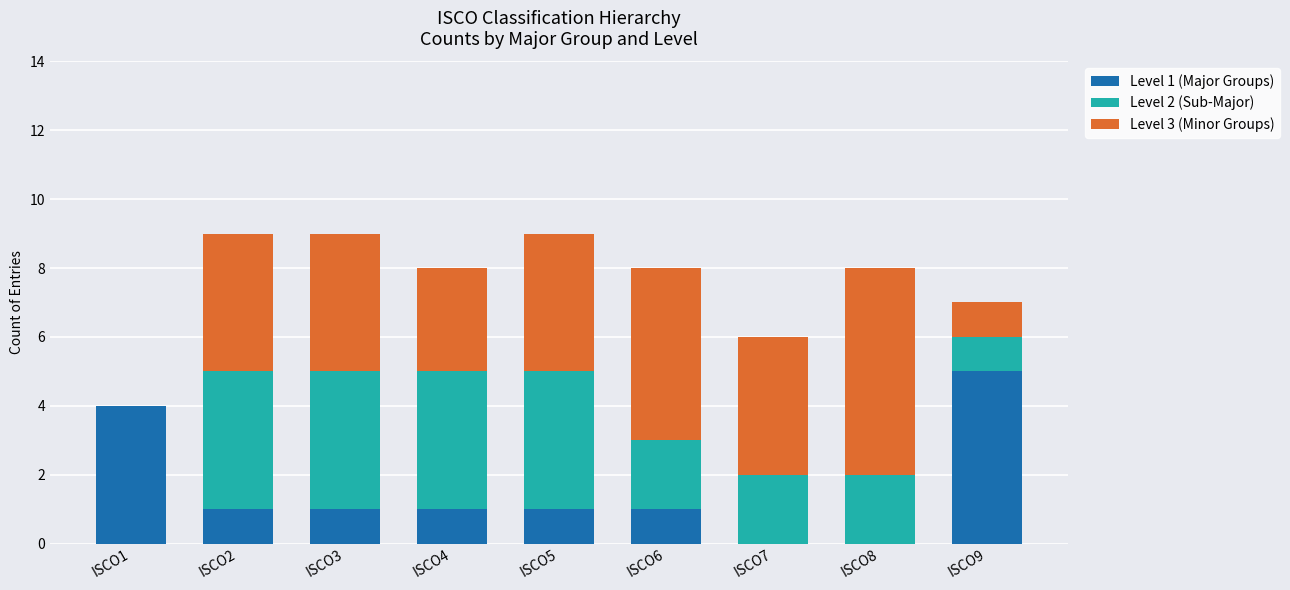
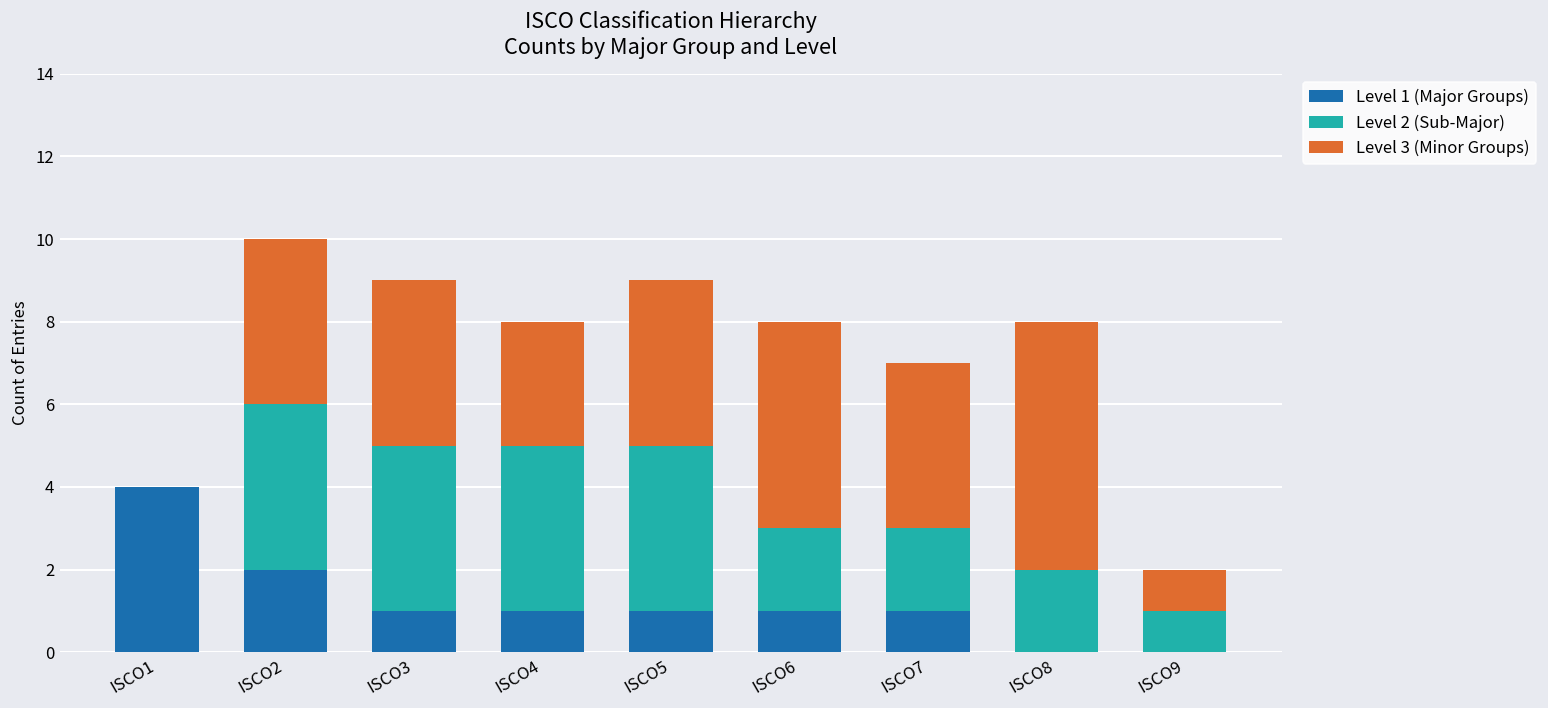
  {
    "Level 1 (Major Groups)": {
      "ISCO1": 4,
-     "ISCO2": 1,
+     "ISCO2": 2,
      "ISCO3": 1,
      "ISCO4": 1,
      "ISCO5": 1,
      "ISCO6": 1,
-     "ISCO7": 0,
+     "ISCO7": 1,
      "ISCO8": 0,
-     "ISCO9": 5
+     "ISCO9": 0
    },
    "Level 3 (Minor Groups)": {
      "ISCO1": 0,
      "ISCO2": 4,
      "ISCO3": 4,
      "ISCO4": 3,
      "ISCO5": 4,
      "ISCO6": 5,
      "ISCO7": 4,
      "ISCO8": 6,
      "ISCO9": 1
    }
  }
